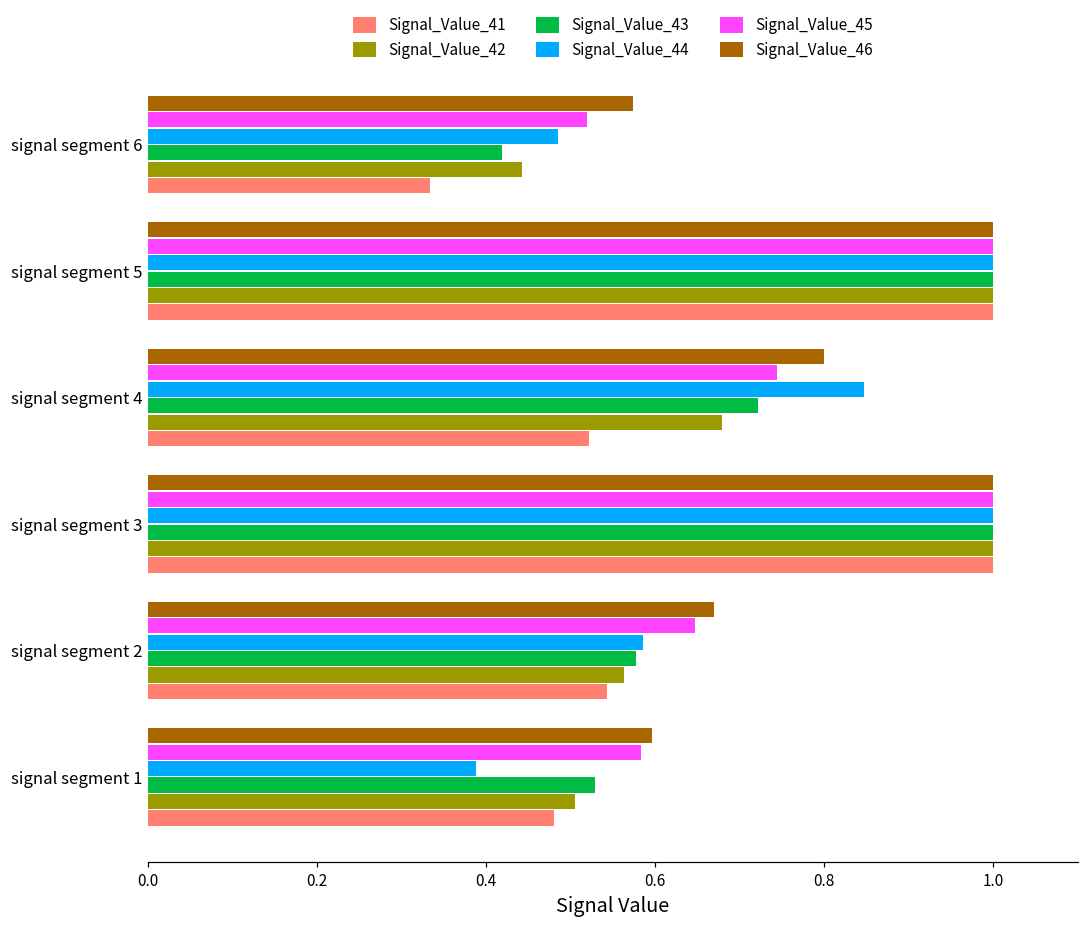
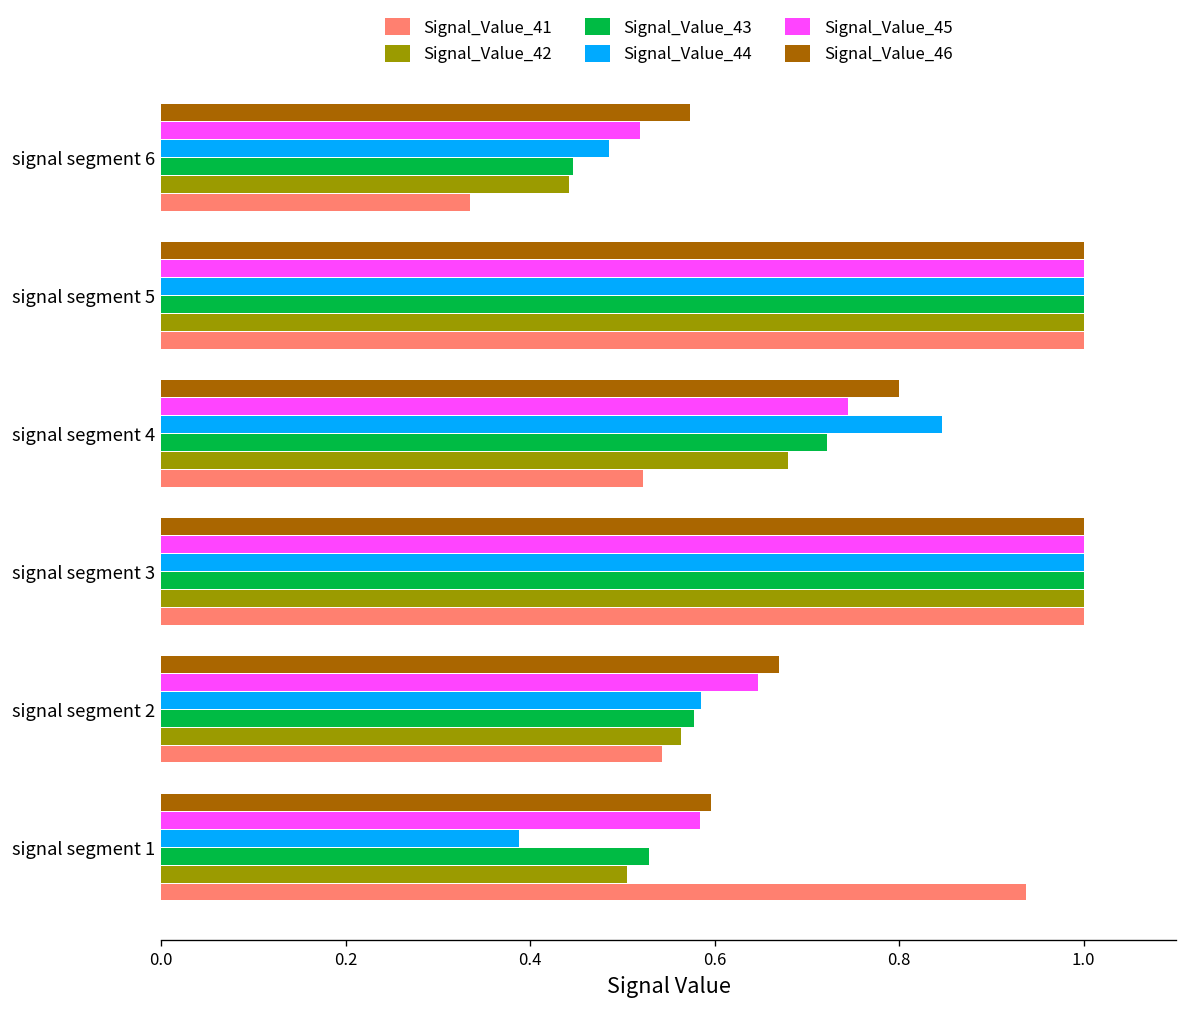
  {
    "Signal_Value_41": {
      "signal segment 6": 0.33,
      "signal segment 5": 1.00,
      "signal segment 4": 0.52,
      "signal segment 3": 1.00,
      "signal segment 2": 0.54,
-     "signal segment 1": 0.48
+     "signal segment 1": 0.94
    },
    "Signal_Value_43": {
-     "signal segment 6": 0.42,
+     "signal segment 6": 0.45,
      "signal segment 5": 1.00,
      "signal segment 4": 0.72,
      "signal segment 3": 1.00,
      "signal segment 2": 0.58,
      "signal segment 1": 0.53
    },
    "Signal_Value_44": {
      "signal segment 6": 0.49,
      "signal segment 5": 1.00,
      "signal segment 4": 0.85,
      "signal segment 3": 1.00,
      "signal segment 2": 0.59,
      "signal segment 1": 0.39
    },
    "Signal_Value_45": {
      "signal segment 6": 0.52,
      "signal segment 5": 1.00,
      "signal segment 4": 0.74,
      "signal segment 3": 1.00,
      "signal segment 2": 0.65,
      "signal segment 1": 0.58
    }
  }
